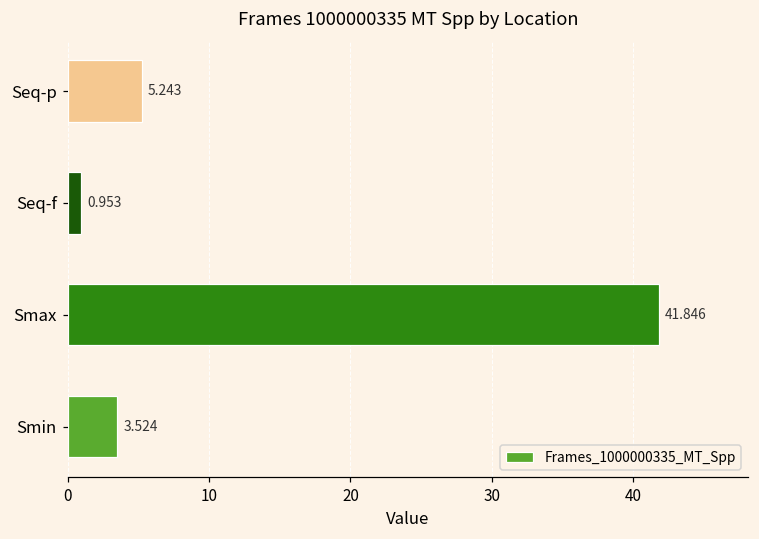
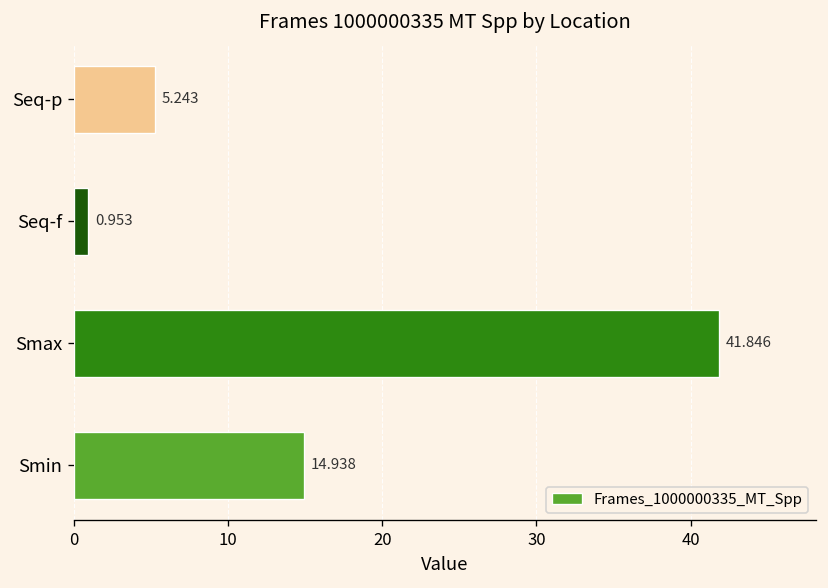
  {
    "Seq-p": 5.243,
    "Seq-f": 0.953,
    "Smax": 41.846,
-   "Smin": 3.524
+   "Smin": 14.938
  }
